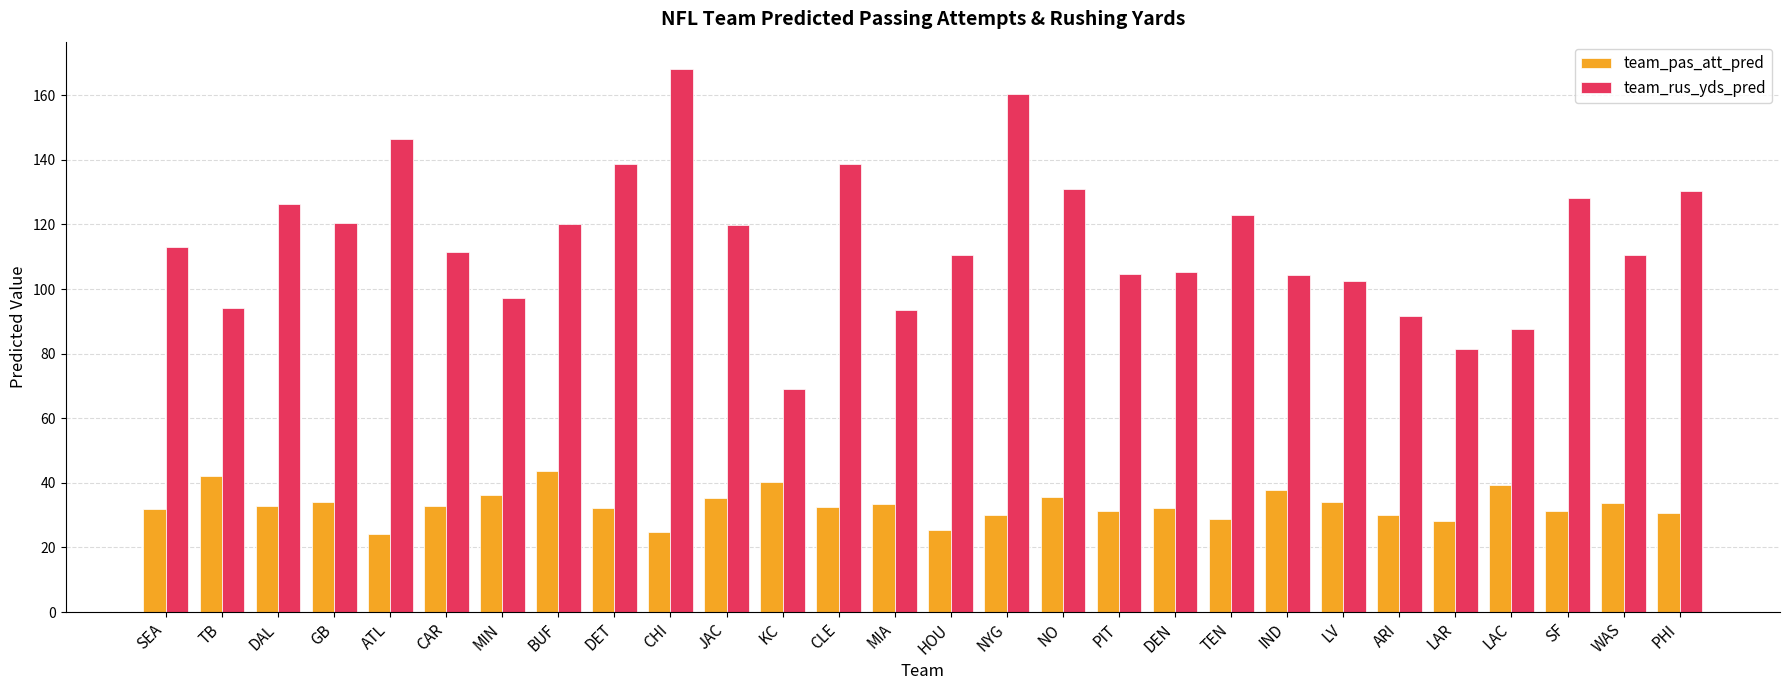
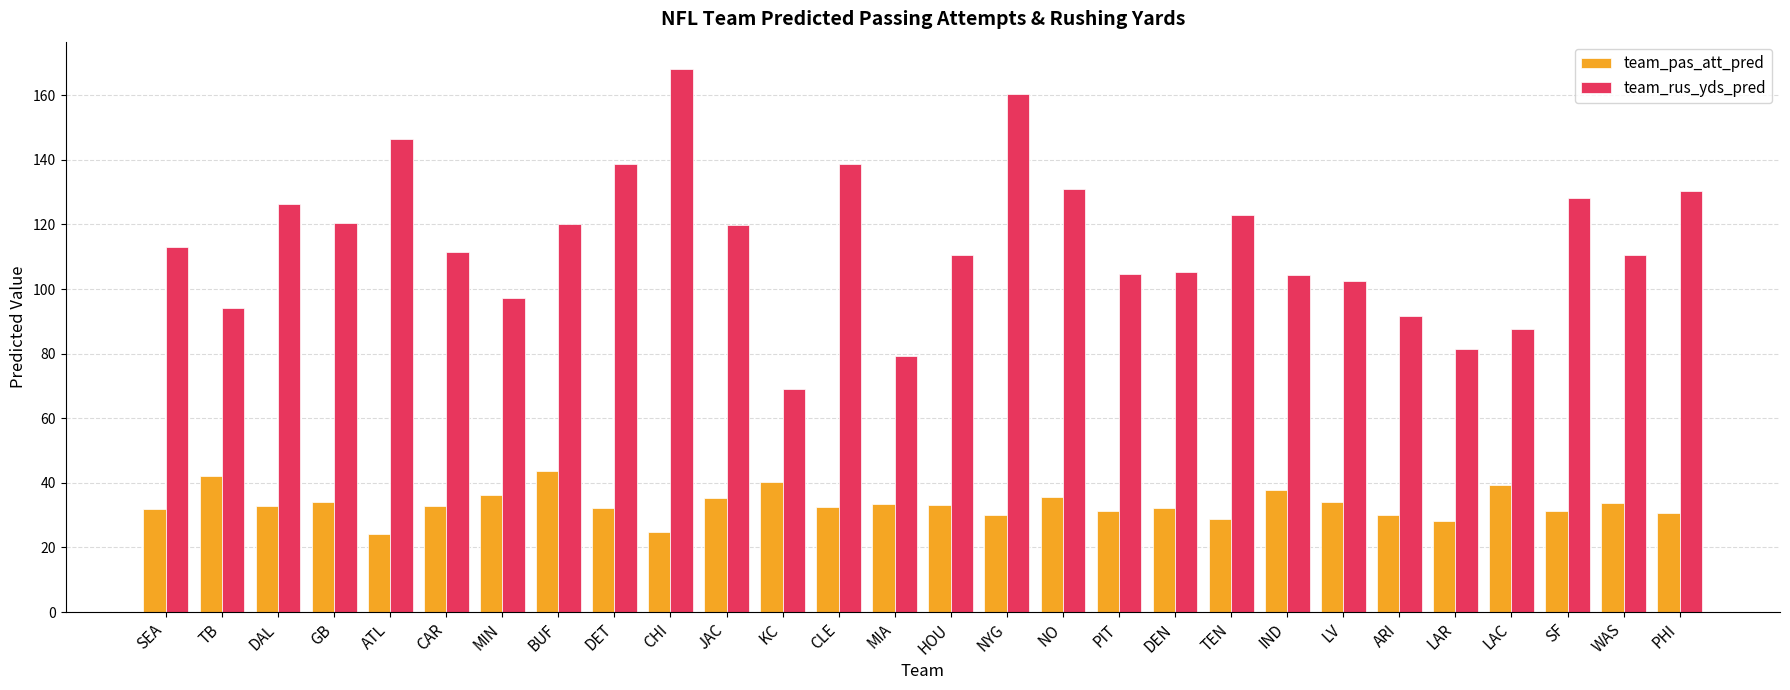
  {
    "team_pas_att_pred": {
      "SEA": 32,
      "TB": 42,
      "DAL": 33,
      "GB": 34,
      "ATL": 24,
      "CAR": 33,
      "MIN": 36,
      "BUF": 44,
      "DET": 32,
      "CHI": 25,
      "JAC": 35,
      "KC": 40,
      "CLE": 33,
      "MIA": 33,
-     "HOU": 26,
+     "HOU": 33,
      "NYG": 30,
      "NO": 36,
      "PIT": 31,
      "DEN": 32,
      "TEN": 29,
      "IND": 38,
      "LV": 34,
      "ARI": 30,
      "LAR": 28,
      "LAC": 39,
      "SF": 31,
      "WAS": 34,
      "PHI": 31
    },
    "team_rus_yds_pred": {
      "SEA": 113,
      "TB": 94,
      "DAL": 126,
      "GB": 120,
      "ATL": 146,
      "CAR": 111,
      "MIN": 97,
      "BUF": 120,
      "DET": 139,
      "CHI": 168,
      "JAC": 120,
      "KC": 69,
      "CLE": 139,
-     "MIA": 94,
+     "MIA": 79,
      "HOU": 111,
      "NYG": 160,
      "NO": 131,
      "PIT": 105,
      "DEN": 105,
      "TEN": 123,
      "IND": 104,
      "LV": 102,
      "ARI": 92,
      "LAR": 82,
      "LAC": 88,
      "SF": 128,
      "WAS": 110,
      "PHI": 130
    }
  }
